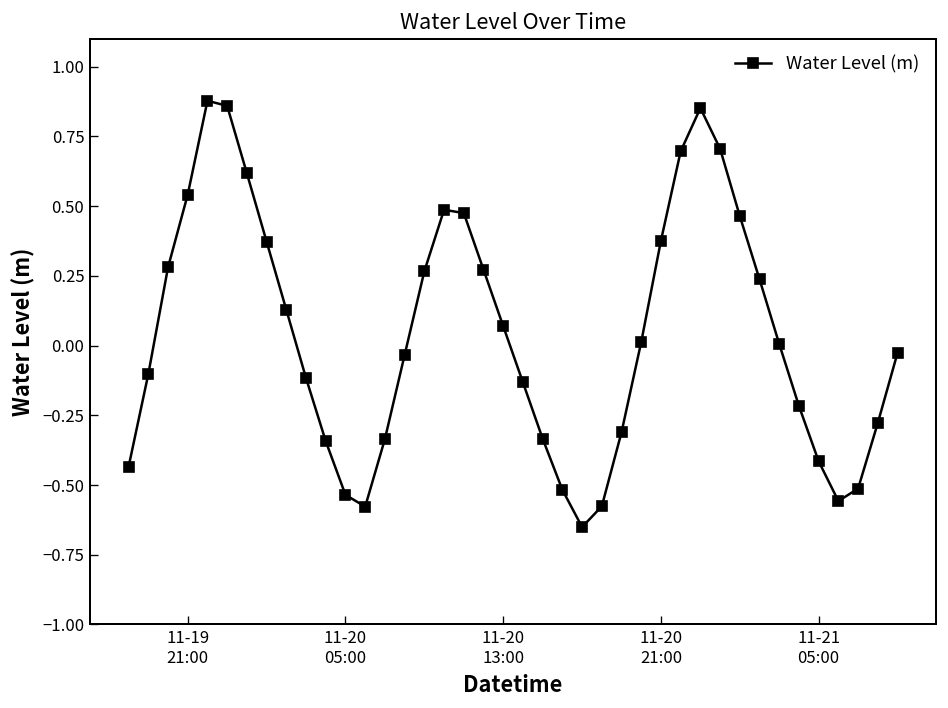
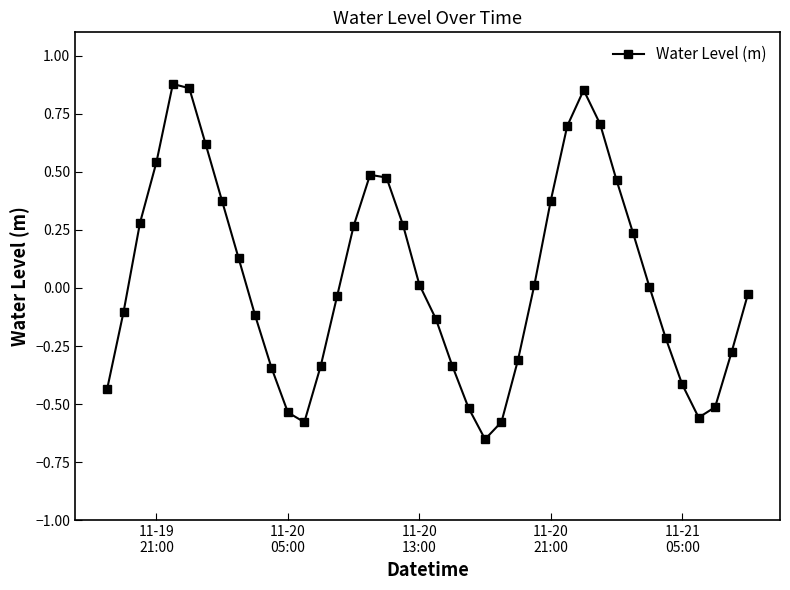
  {
    "11-19 21:00": 0.54,
    "11-20 05:00": -0.54,
-   "11-20 13:00": 0.07,
+   "11-20 13:00": 0.01,
    "11-20 21:00": 0.38,
    "11-21 05:00": -0.42
  }
